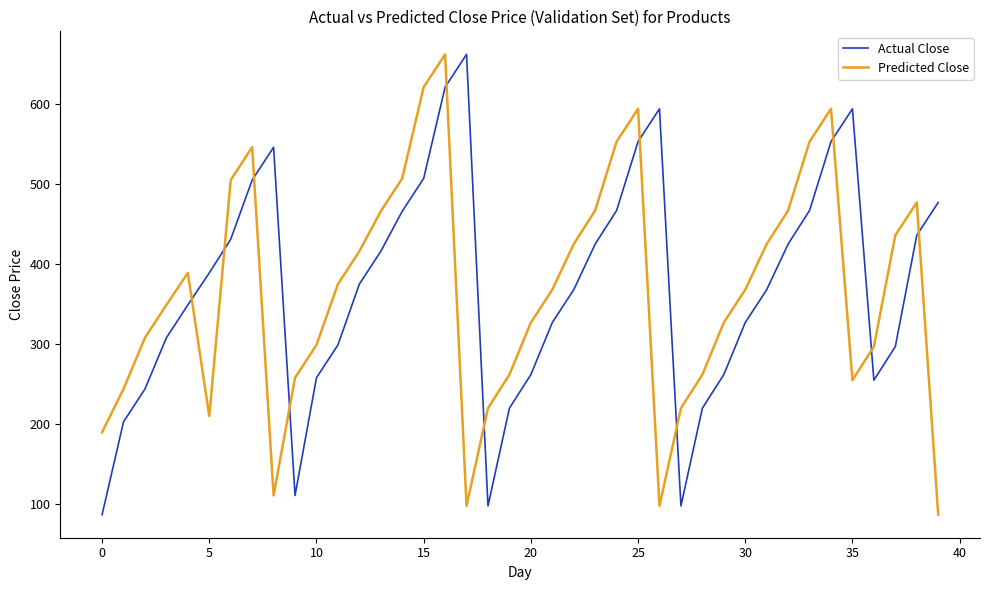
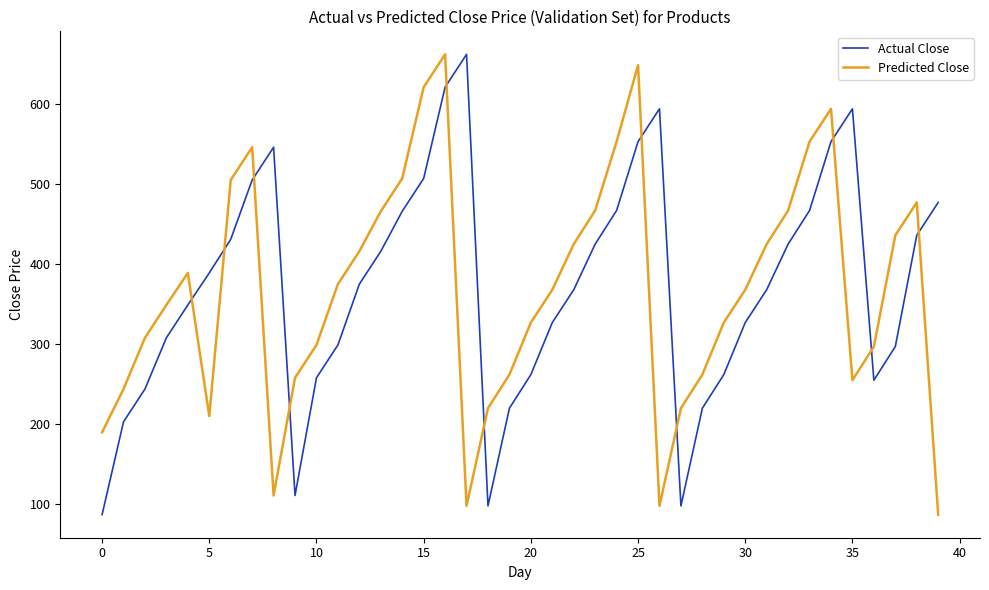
  {
    "Actual Close": {
      "0": 90,
      "5": 390,
      "10": 260,
      "15": 510,
      "20": 260,
      "25": 550,
      "30": 330,
      "35": 590
    },
    "Predicted Close": {
      "0": 190,
      "5": 210,
      "10": 300,
      "15": 620,
      "20": 330,
-     "25": 590,
+     "25": 650,
      "30": 370,
      "35": 260
    }
  }
